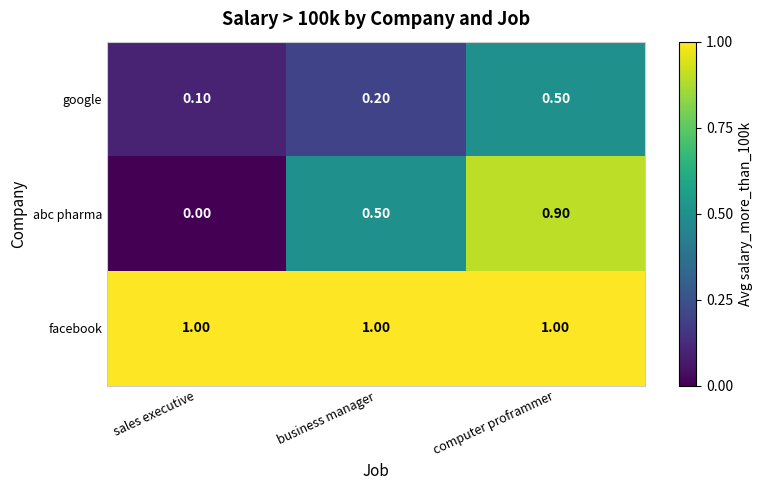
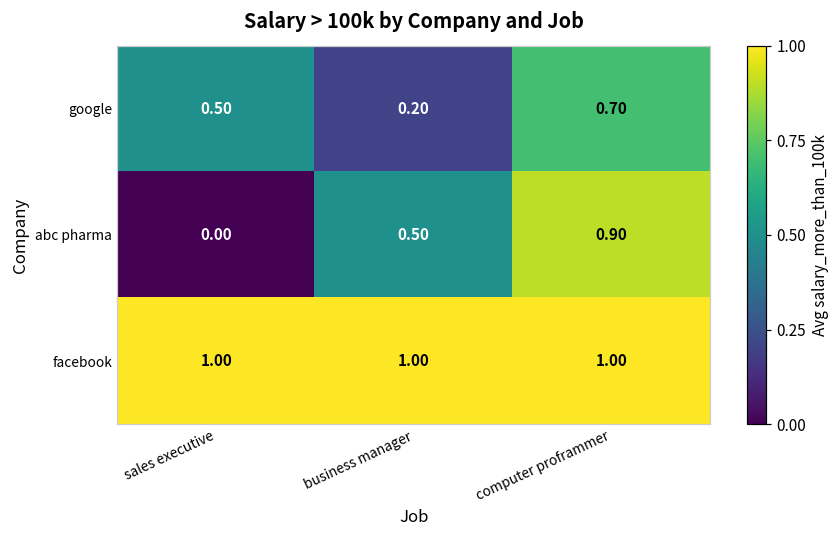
  {
    "google": {
-     "sales executive": 0.10,
+     "sales executive": 0.50,
      "business manager": 0.20,
-     "computer proframmer": 0.50
+     "computer proframmer": 0.70
    },
    "abc pharma": {
      "sales executive": 0.00,
      "business manager": 0.50,
      "computer proframmer": 0.90
    },
    "facebook": {
      "sales executive": 1.00,
      "business manager": 1.00,
      "computer proframmer": 1.00
    }
  }
